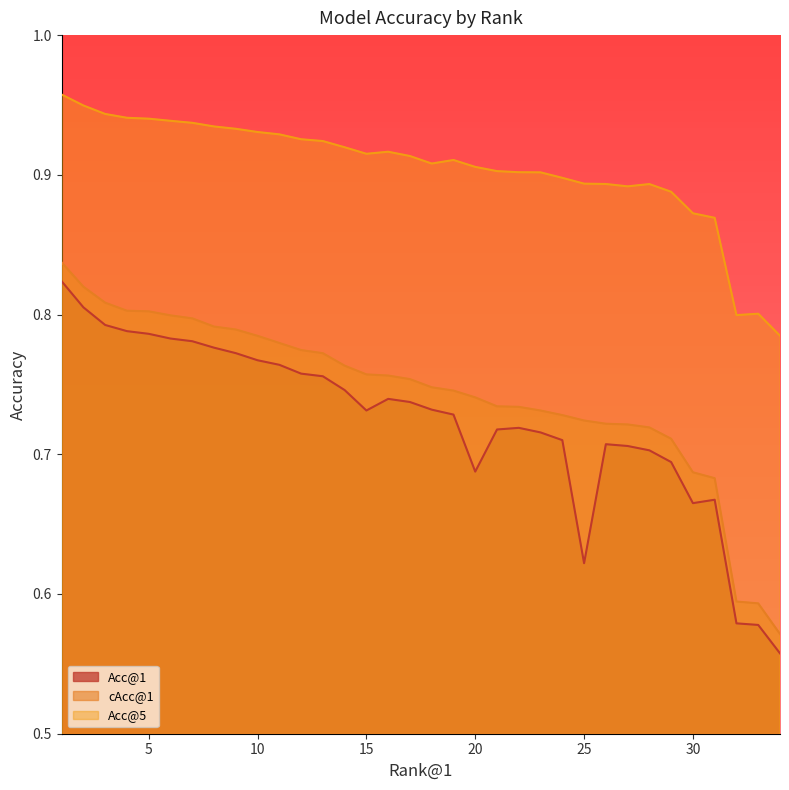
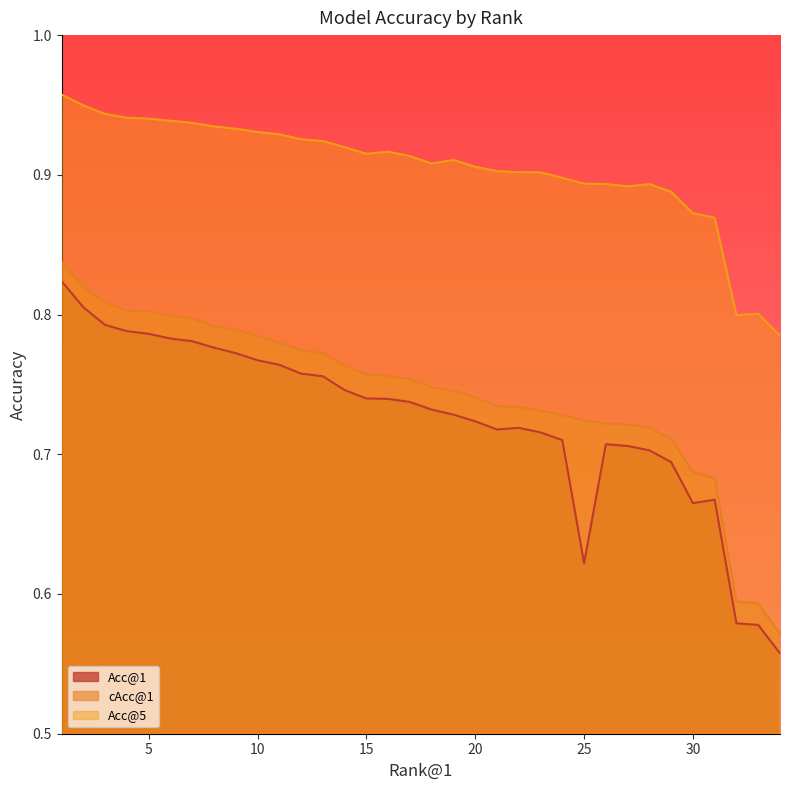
  {
    "Acc@1": {
      "5": 0.786,
      "10": 0.767,
-     "15": 0.731,
-     "20": 0.688,
+     "15": 0.740,
+     "20": 0.724,
      "25": 0.622,
      "30": 0.665
    }
  }
